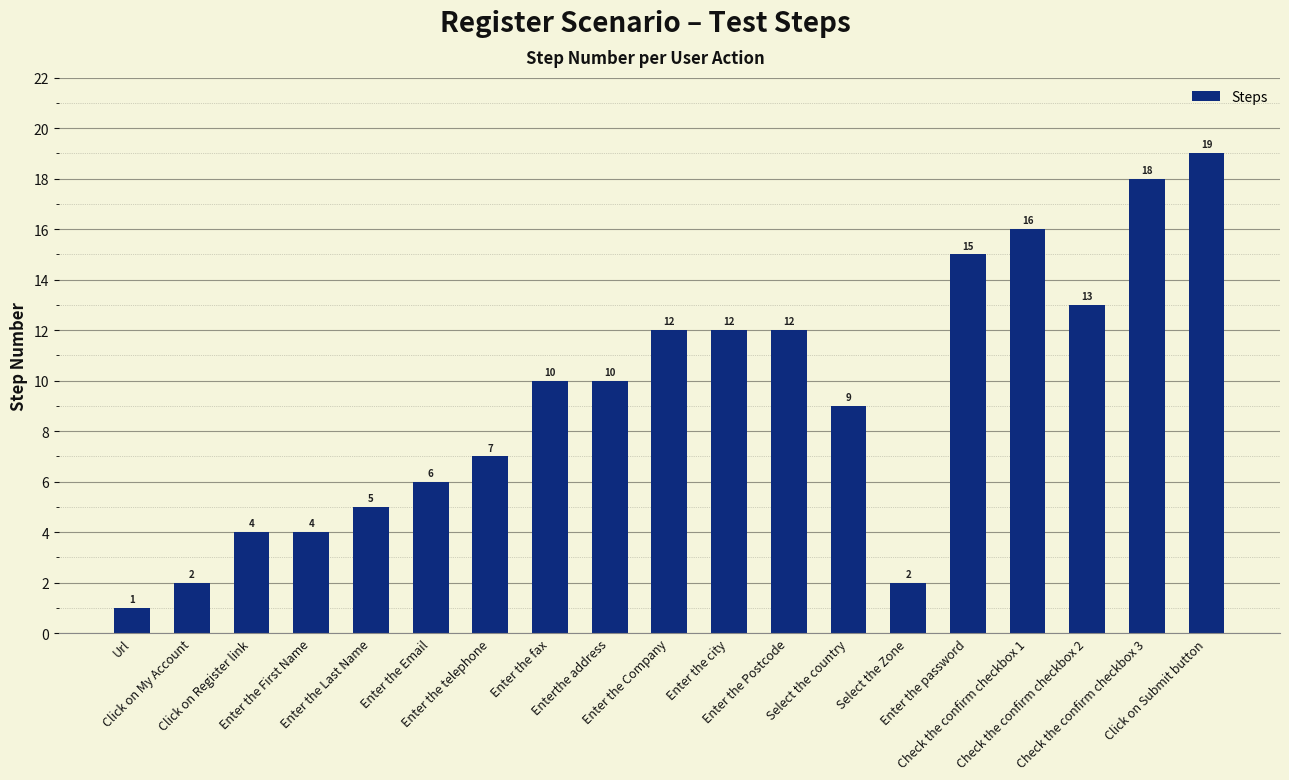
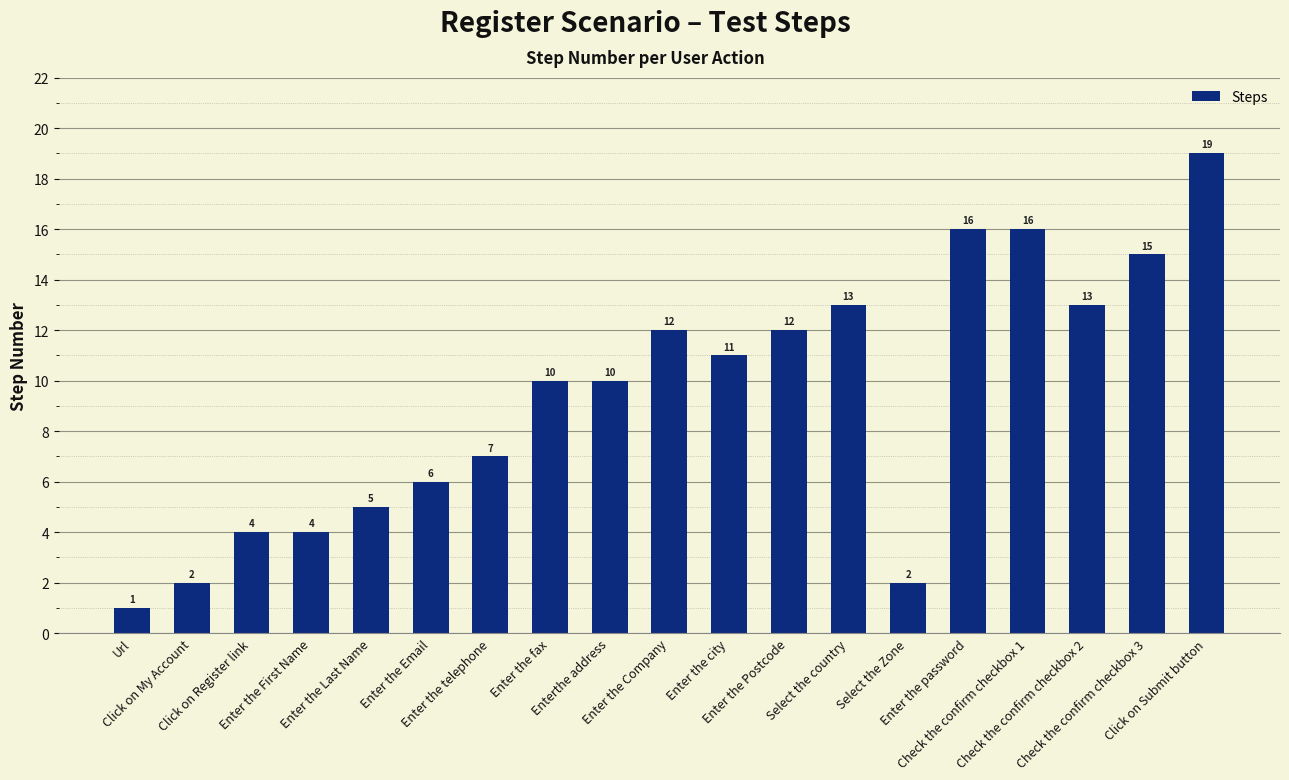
  {
    "Url": 1,
    "Click on My Account": 2,
    "Click on Register link": 4,
    "Enter the First Name": 4,
    "Enter the Last Name": 5,
    "Enter the Email": 6,
    "Enter the telephone": 7,
    "Enter the fax": 10,
    "Enterthe address": 10,
    "Enter the Company": 12,
-   "Enter the city": 12,
+   "Enter the city": 11,
    "Enter the Postcode": 12,
-   "Select the country": 9,
+   "Select the country": 13,
    "Select the Zone": 2,
-   "Enter the password": 15,
+   "Enter the password": 16,
    "Check the confirm checkbox 1": 16,
    "Check the confirm checkbox 2": 13,
-   "Check the confirm checkbox 3": 18,
+   "Check the confirm checkbox 3": 15,
    "Click on Submit button": 19
  }
